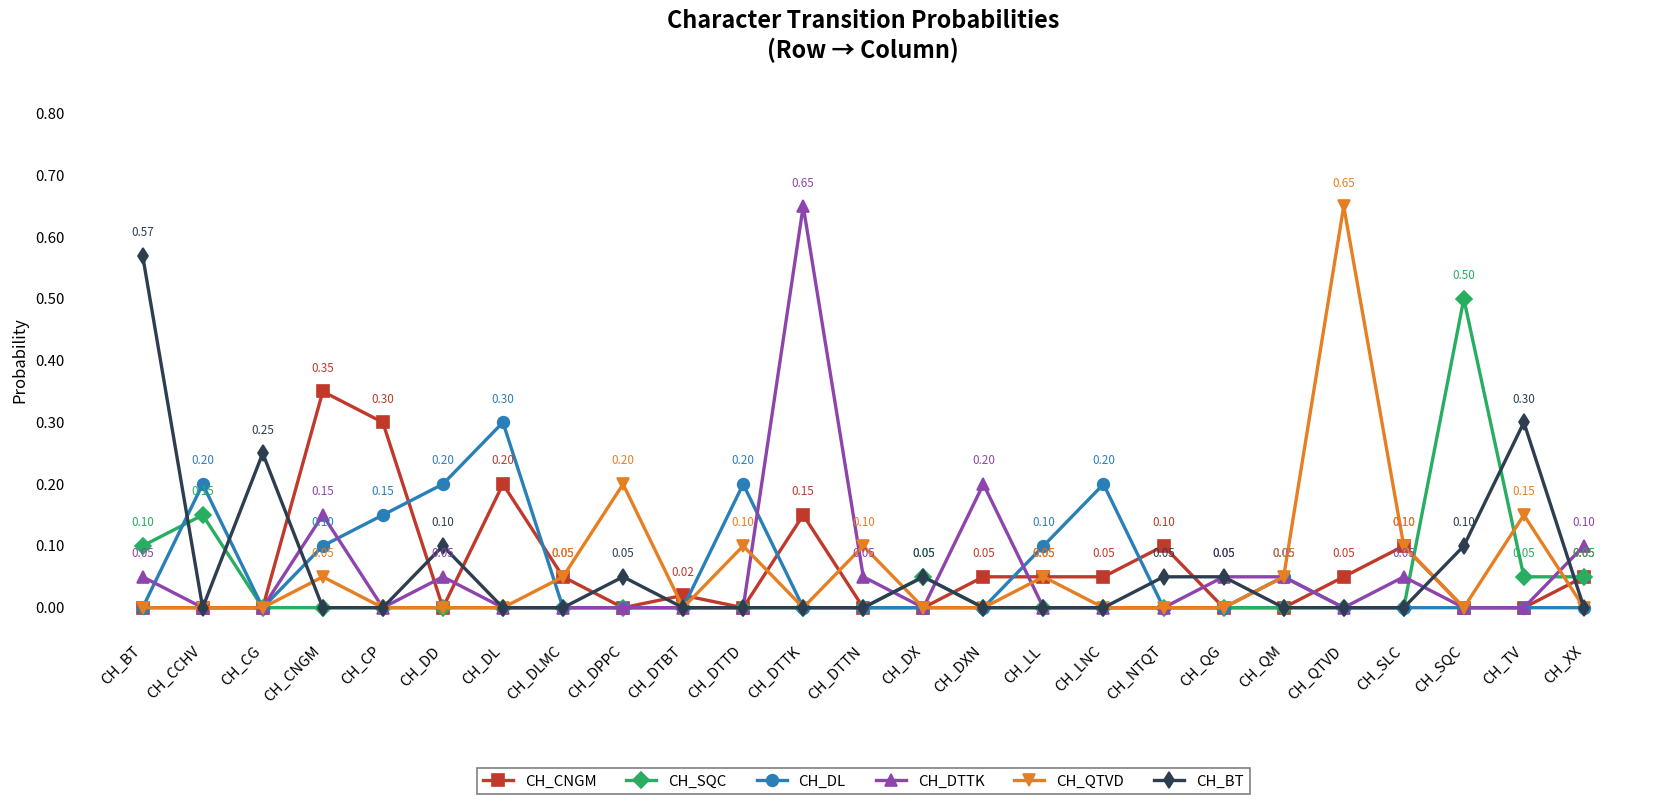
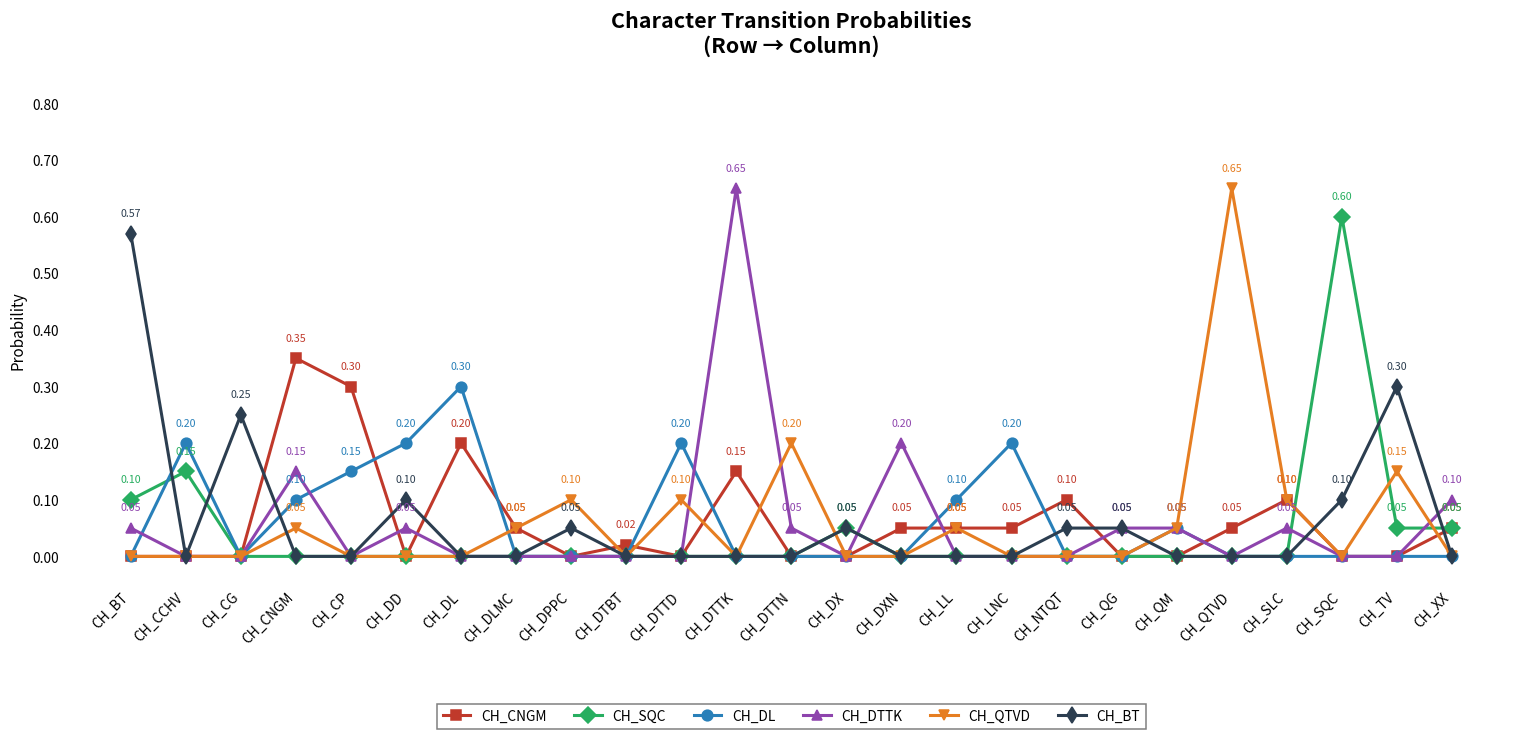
  {
    "CH_CNGM": {
      "CH_CNGM": 0.35,
      "CH_CP": 0.30,
      "CH_DL": 0.20,
      "CH_DTBT": 0.02,
      "CH_DTTK": 0.15,
      "CH_DXN": 0.05,
      "CH_LNC": 0.05,
      "CH_NTQT": 0.10,
      "CH_QTVD": 0.05
    },
    "CH_SQC": {
      "CH_BT": 0.10,
-     "CH_SQC": 0.50,
+     "CH_SQC": 0.60,
      "CH_TV": 0.05
    },
    "CH_DL": {
      "CH_CCHV": 0.20,
      "CH_CP": 0.15,
      "CH_DD": 0.20,
      "CH_DL": 0.30,
      "CH_DTTD": 0.20,
      "CH_LL": 0.10,
      "CH_LNC": 0.20
    },
    "CH_DTTK": {
      "CH_CNGM": 0.15,
      "CH_DTTK": 0.65,
      "CH_DXN": 0.20,
      "CH_XX": 0.10
    },
    "CH_QTVD": {
-     "CH_DPPC": 0.20,
+     "CH_DPPC": 0.10,
      "CH_DTTD": 0.10,
-     "CH_DTTN": 0.10,
+     "CH_DTTN": 0.20,
      "CH_QTVD": 0.65,
      "CH_TV": 0.15
    },
    "CH_BT": {
      "CH_BT": 0.57,
      "CH_CG": 0.25,
      "CH_DD": 0.10,
      "CH_DPPC": 0.05,
      "CH_SQC": 0.10,
      "CH_TV": 0.30
    }
  }
